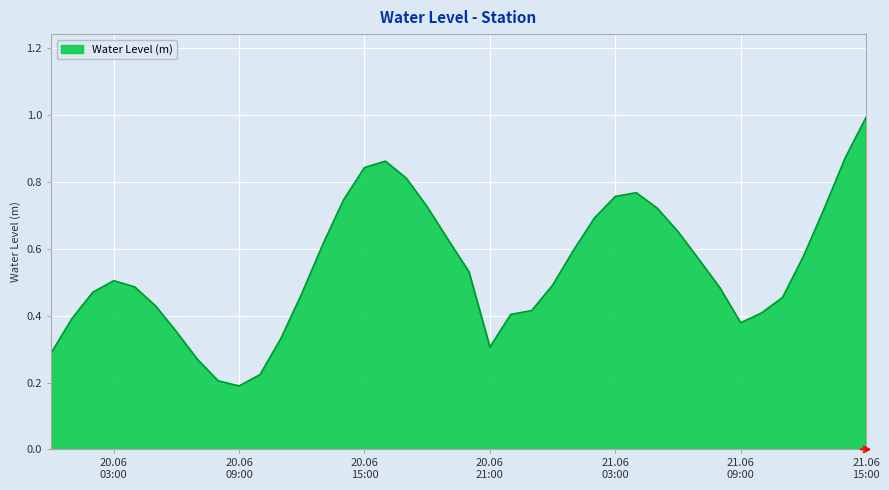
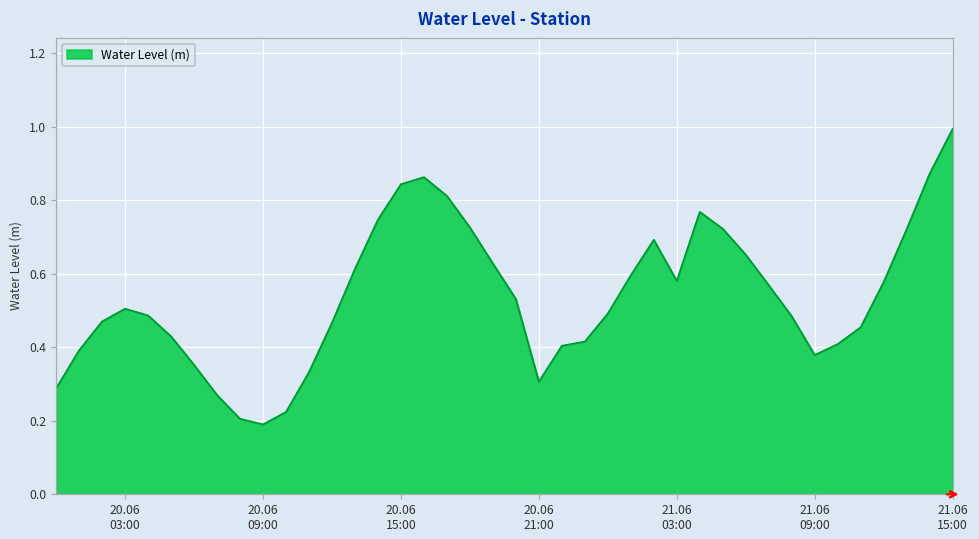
  {
    "20.06 03:00": 0.50,
    "20.06 09:00": 0.19,
    "20.06 15:00": 0.84,
    "20.06 21:00": 0.31,
-   "21.06 03:00": 0.76,
+   "21.06 03:00": 0.58,
    "21.06 09:00": 0.38,
    "21.06 15:00": 0.99
  }
